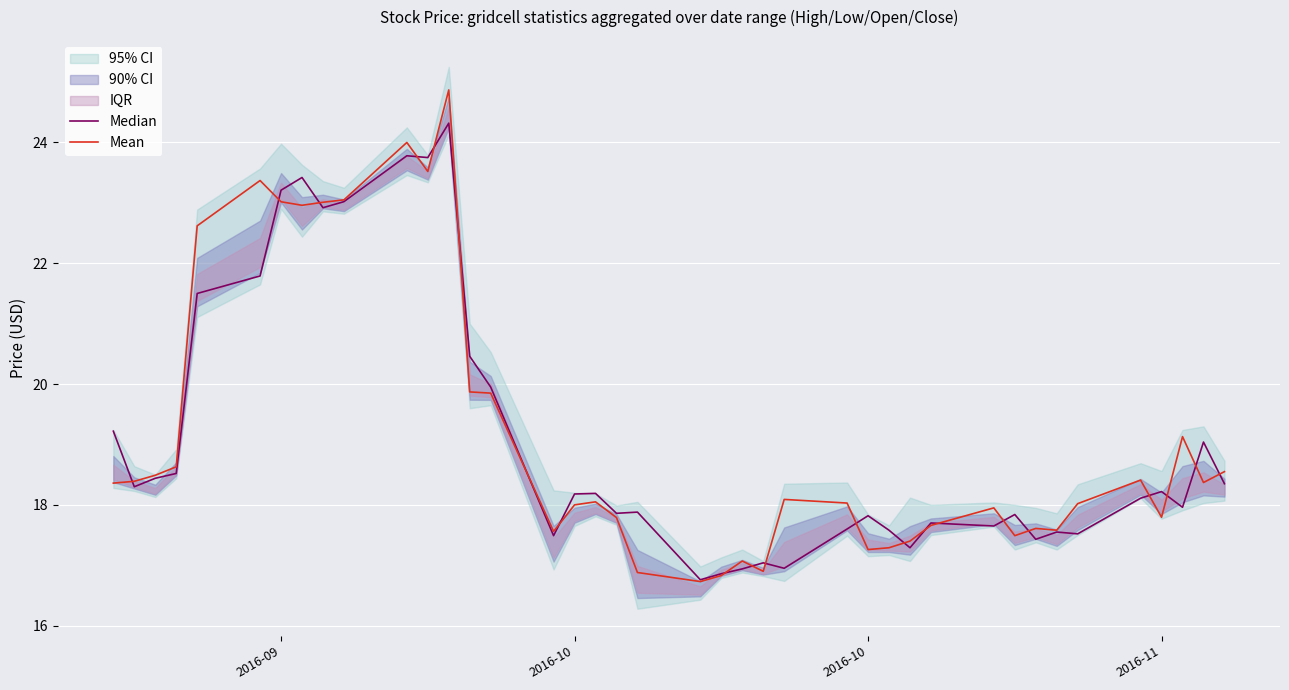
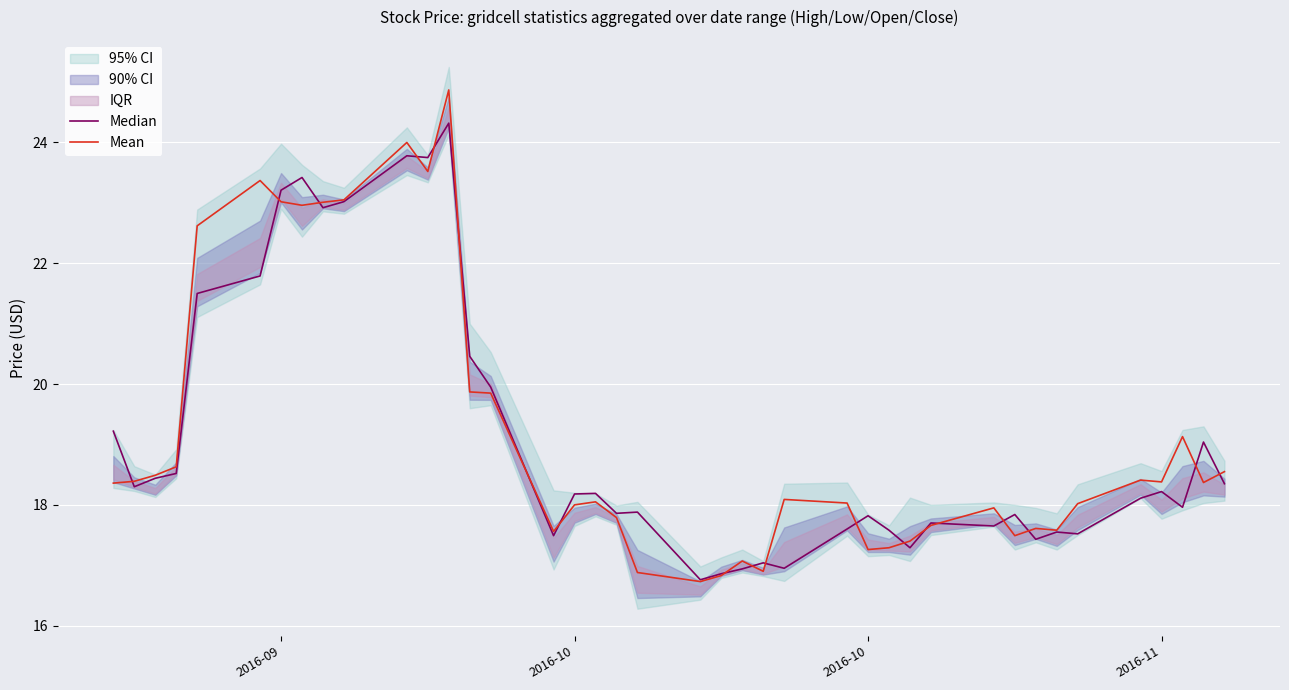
  {
    "Median": {
      "2016-09": 23.2
    },
    "Mean": {
      "2016-09": 23.0,
-     "2016-11": 17.8
+     "2016-11": 18.4
    }
  }
